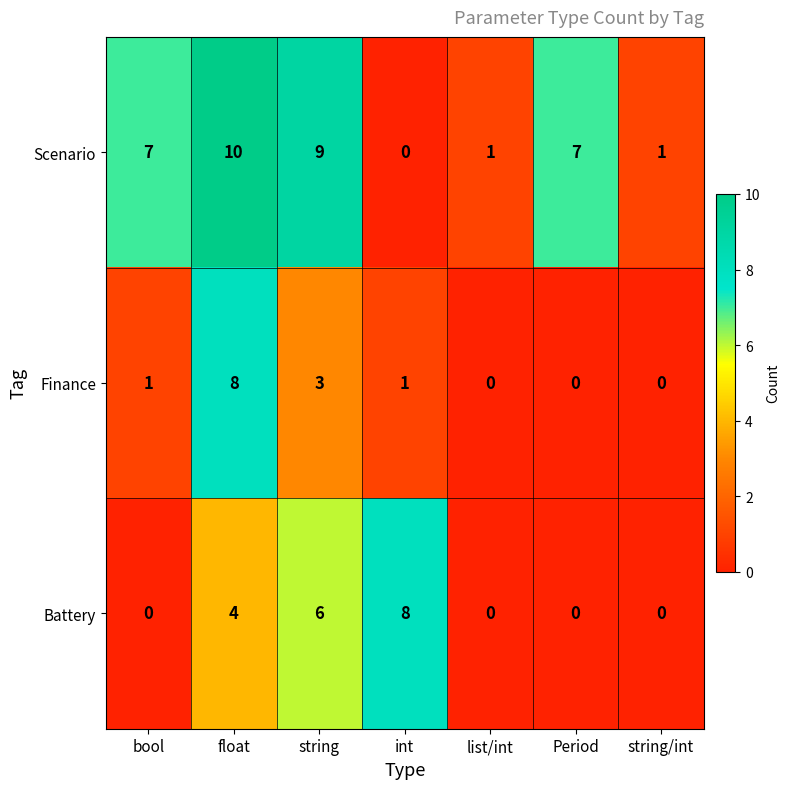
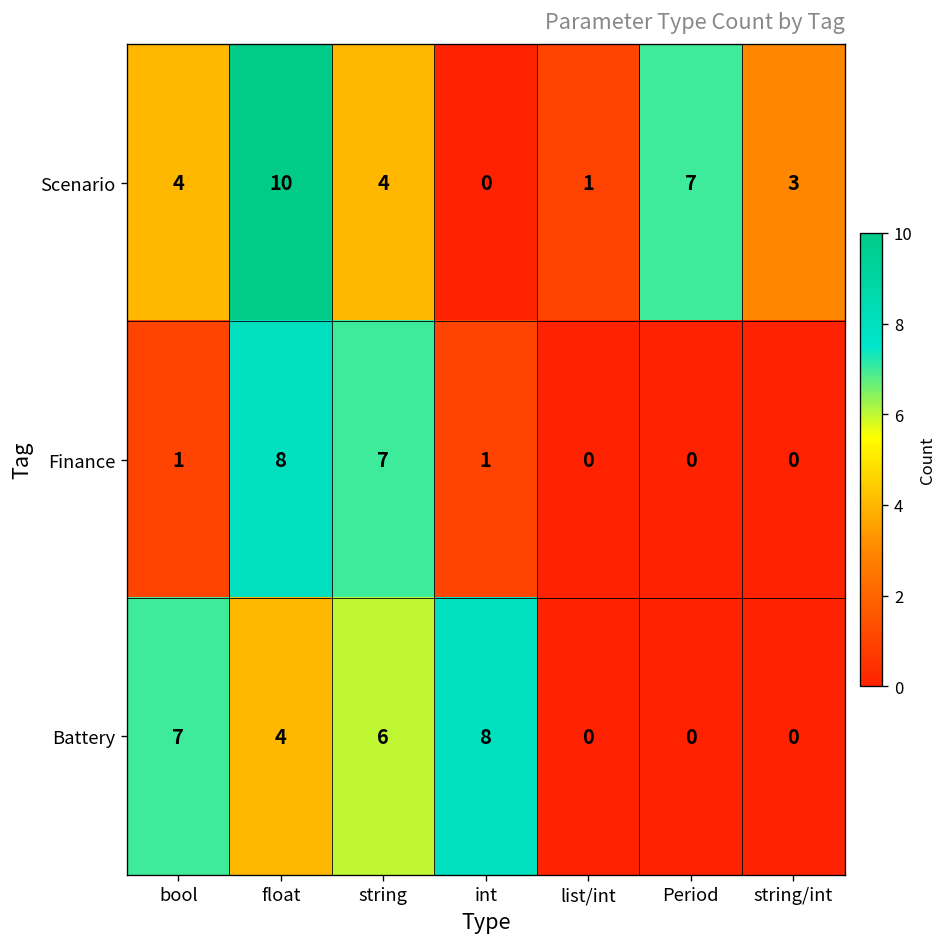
  {
    "Scenario": {
-     "bool": 7,
+     "bool": 4,
      "float": 10,
-     "string": 9,
+     "string": 4,
      "int": 0,
      "list/int": 1,
      "Period": 7,
-     "string/int": 1
+     "string/int": 3
    },
    "Finance": {
      "bool": 1,
      "float": 8,
-     "string": 3,
+     "string": 7,
      "int": 1,
      "list/int": 0,
      "Period": 0,
      "string/int": 0
    },
    "Battery": {
-     "bool": 0,
+     "bool": 7,
      "float": 4,
      "string": 6,
      "int": 8,
      "list/int": 0,
      "Period": 0,
      "string/int": 0
    }
  }
